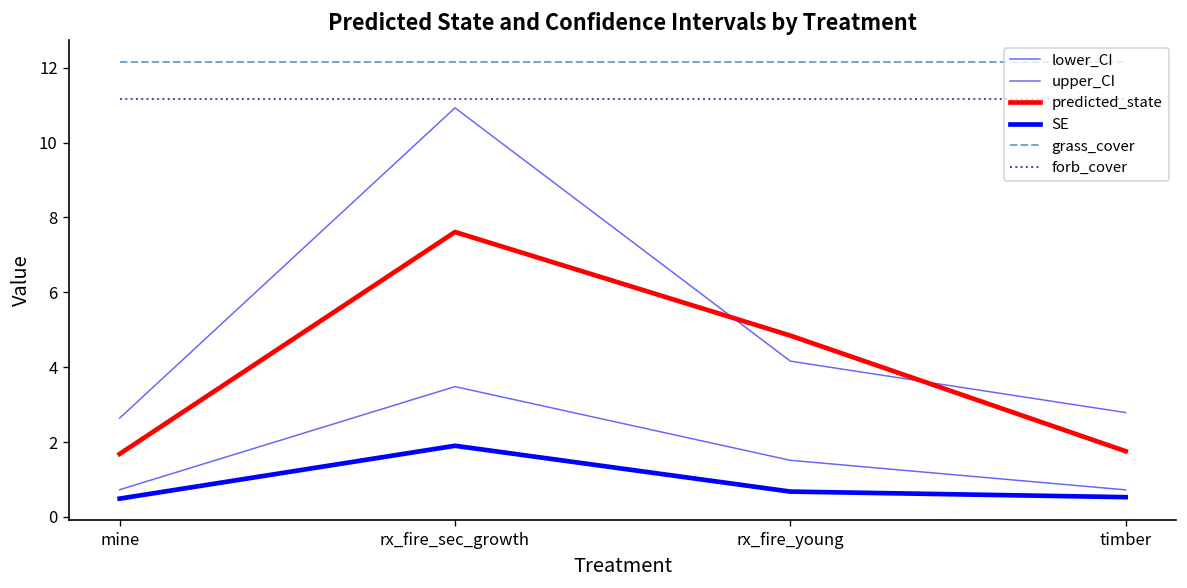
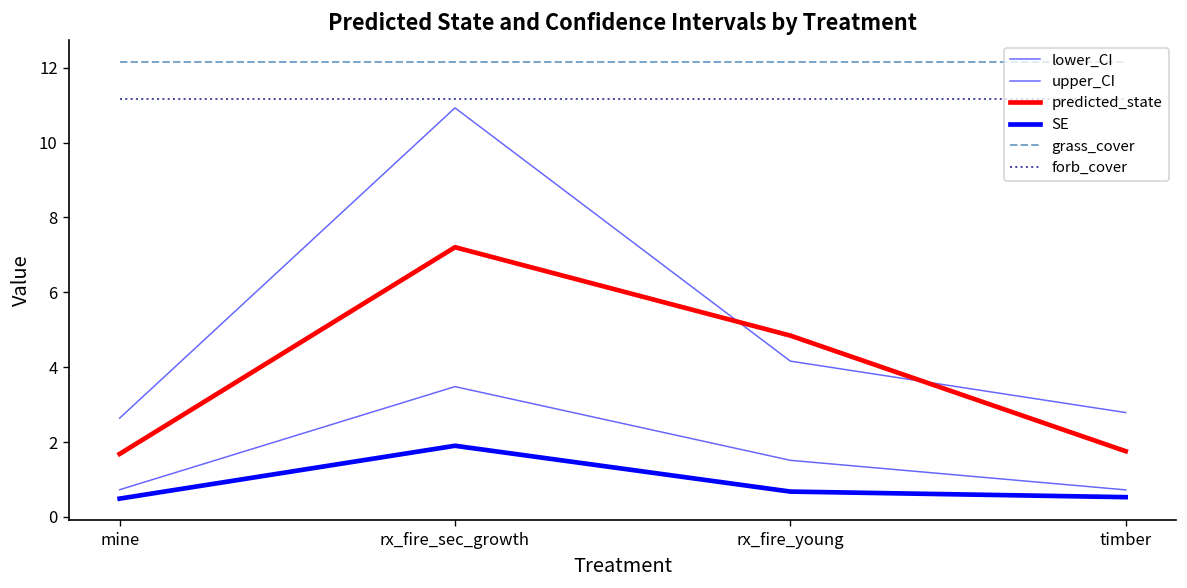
  {
    "predicted_state": {
      "mine": 1.7,
-     "rx_fire_sec_growth": 7.6,
+     "rx_fire_sec_growth": 7.2,
      "rx_fire_young": 4.8,
      "timber": 1.8
    },
    "grass_cover": {
      "mine": 12.2,
      "rx_fire_sec_growth": 12.2,
      "rx_fire_young": 12.2
    },
    "forb_cover": {
      "mine": 11.2,
      "rx_fire_sec_growth": 11.2,
      "rx_fire_young": 11.2
    }
  }
